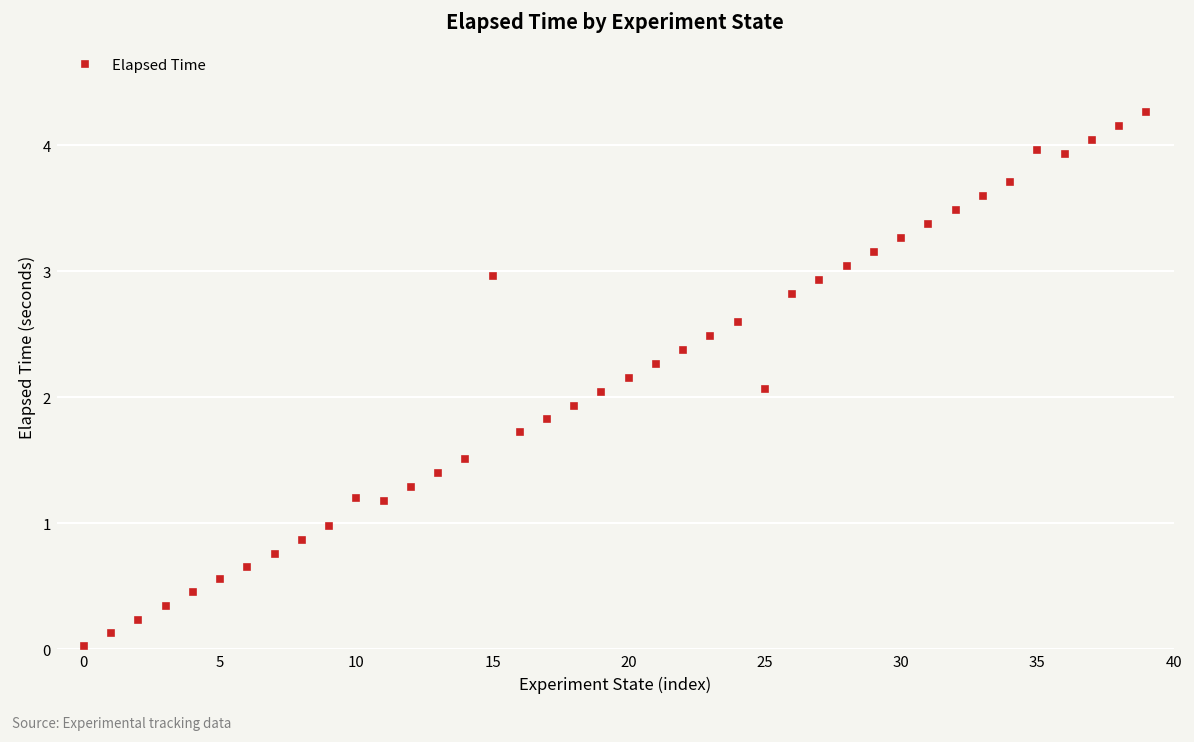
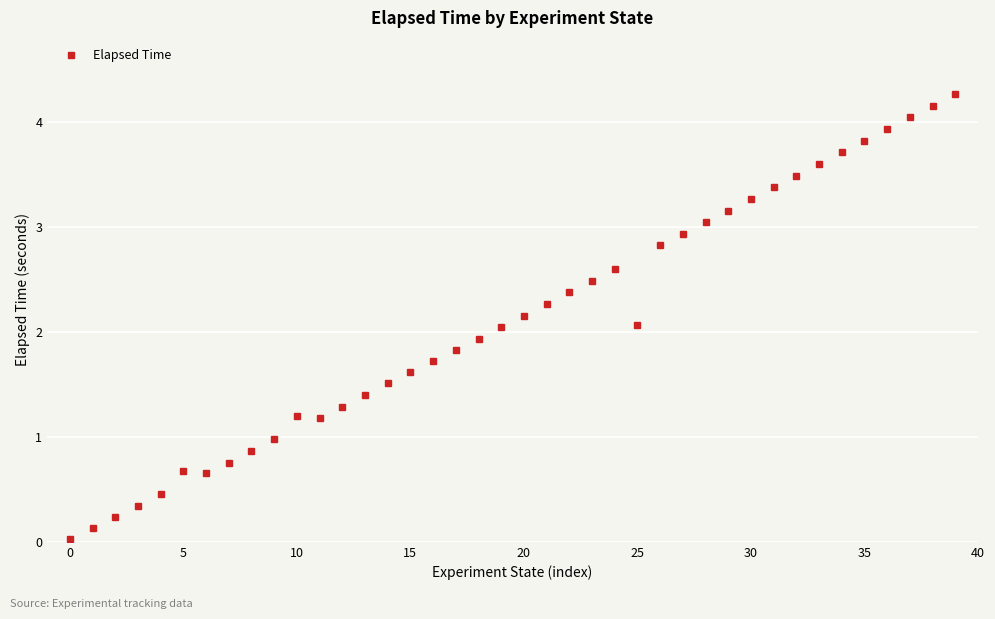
  {
    "0": 0.02,
-   "5": 0.55,
+   "5": 0.67,
    "10": 1.20,
-   "15": 2.96,
+   "15": 1.62,
    "20": 2.16,
    "25": 2.07,
    "30": 3.27,
-   "35": 3.96
+   "35": 3.82
  }
